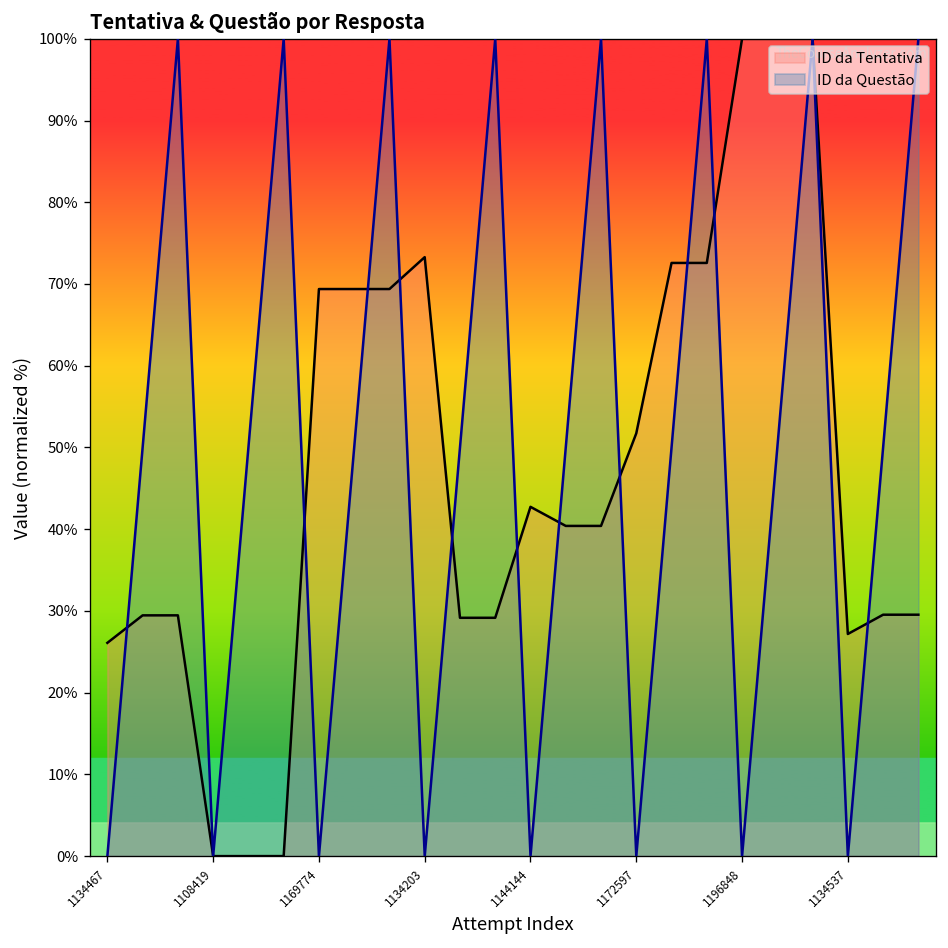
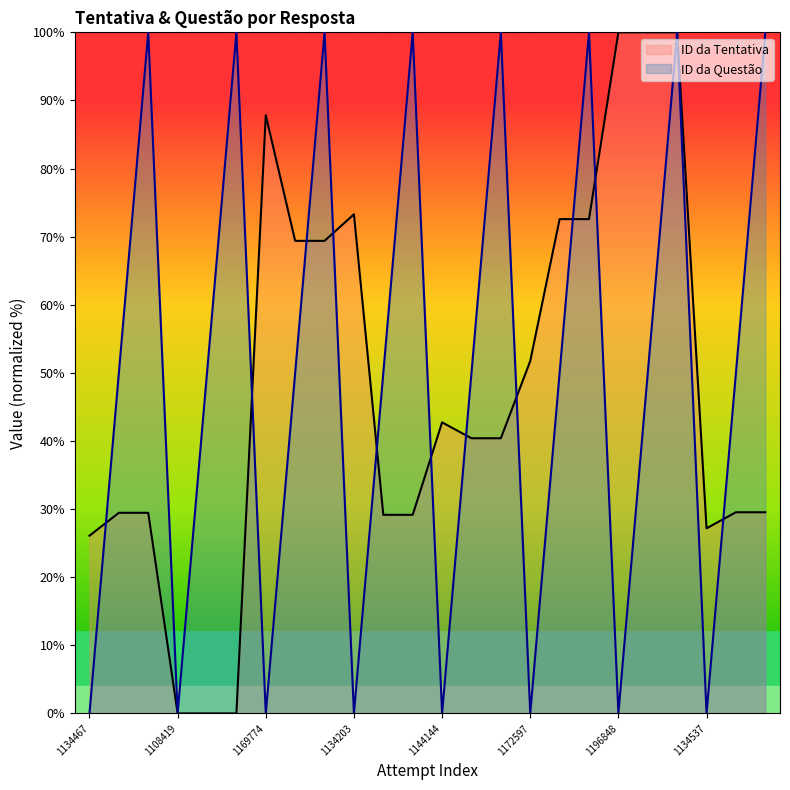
  {
    "ID da Tentativa": {
      "1134467": "26%",
-     "1169774": "69%",
+     "1169774": "88%",
      "1134203": "73%",
      "1144144": "43%",
      "1172597": "52%",
      "1196848": "100%",
      "1134537": "27%"
    }
  }
